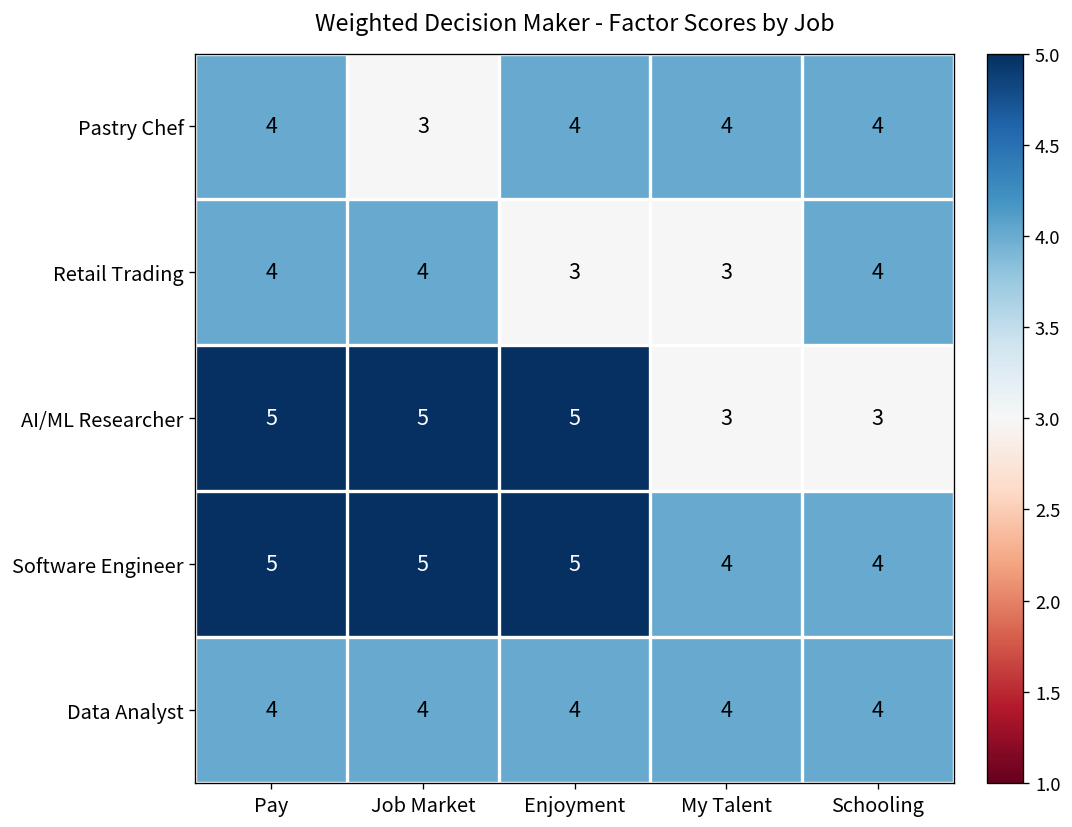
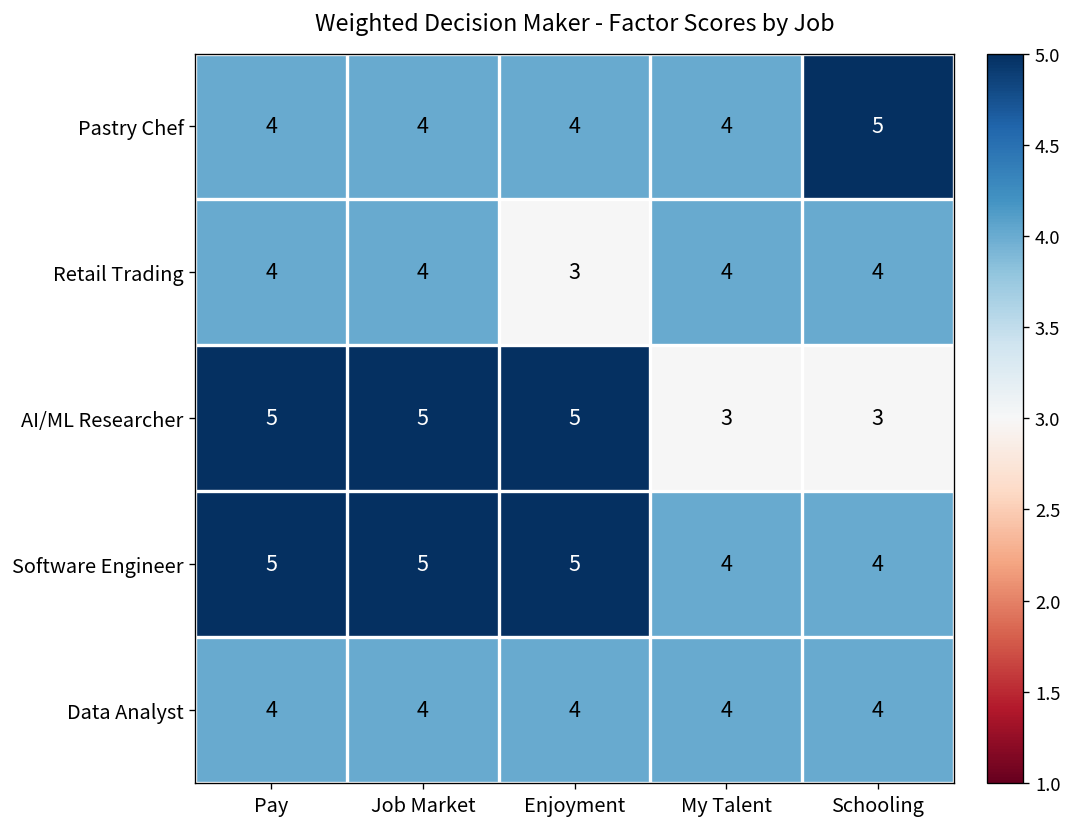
  {
    "Pastry Chef": {
      "Pay": 4,
-     "Job Market": 3,
+     "Job Market": 4,
      "Enjoyment": 4,
      "My Talent": 4,
-     "Schooling": 4
+     "Schooling": 5
    },
    "Retail Trading": {
      "Pay": 4,
      "Job Market": 4,
      "Enjoyment": 3,
-     "My Talent": 3,
+     "My Talent": 4,
      "Schooling": 4
    },
    "AI/ML Researcher": {
      "Pay": 5,
      "Job Market": 5,
      "Enjoyment": 5,
      "My Talent": 3,
      "Schooling": 3
    },
    "Software Engineer": {
      "Pay": 5,
      "Job Market": 5,
      "Enjoyment": 5,
      "My Talent": 4,
      "Schooling": 4
    },
    "Data Analyst": {
      "Pay": 4,
      "Job Market": 4,
      "Enjoyment": 4,
      "My Talent": 4,
      "Schooling": 4
    }
  }
